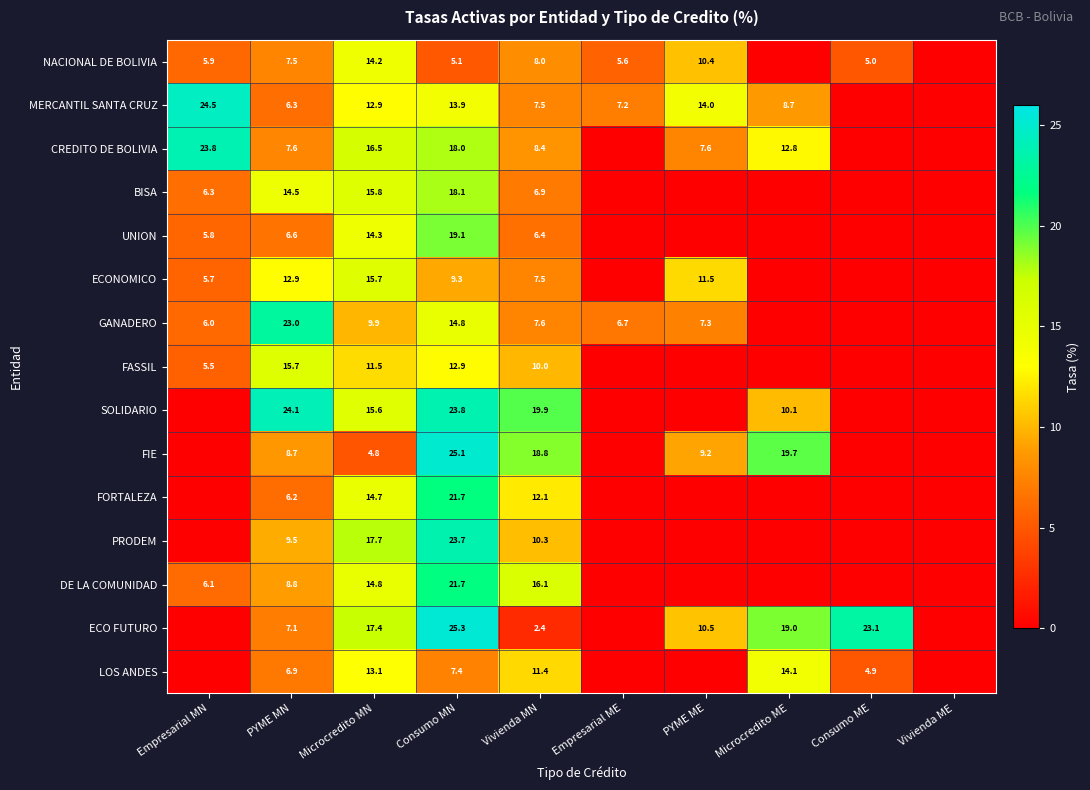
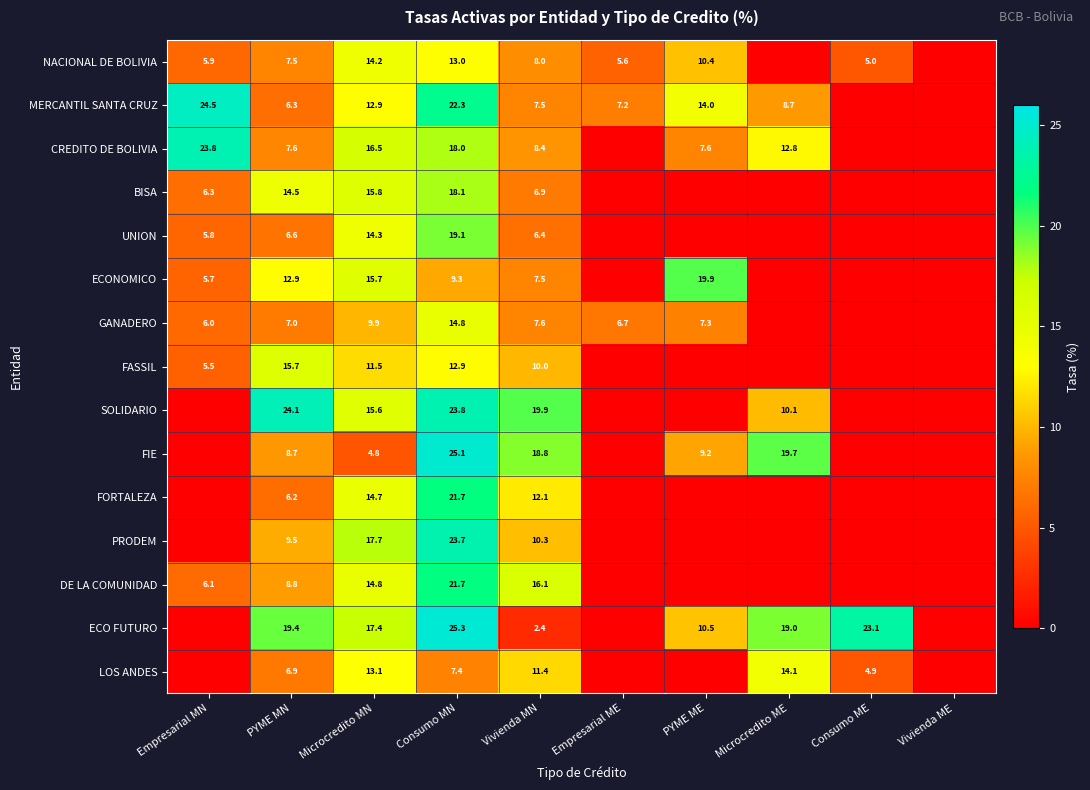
  {
    "NACIONAL DE BOLIVIA": {
      "Empresarial MN": 5.9,
      "PYME MN": 7.5,
      "Microcredito MN": 14.2,
-     "Consumo MN": 5.1,
+     "Consumo MN": 13.0,
      "Vivienda MN": 8.0,
      "Empresarial ME": 5.6,
      "PYME ME": 10.4,
      "Consumo ME": 5.0
    },
    "MERCANTIL SANTA CRUZ": {
      "Empresarial MN": 24.5,
      "PYME MN": 6.3,
      "Microcredito MN": 12.9,
-     "Consumo MN": 13.9,
+     "Consumo MN": 22.3,
      "Vivienda MN": 7.5,
      "Empresarial ME": 7.2,
      "PYME ME": 14.0,
      "Microcredito ME": 8.7
    },
    "CREDITO DE BOLIVIA": {
      "Empresarial MN": 23.8,
      "PYME MN": 7.6,
      "Microcredito MN": 16.5,
      "Consumo MN": 18.0,
      "Vivienda MN": 8.4,
      "PYME ME": 7.6,
      "Microcredito ME": 12.8
    },
    "BISA": {
      "Empresarial MN": 6.3,
      "PYME MN": 14.5,
      "Microcredito MN": 15.8,
      "Consumo MN": 18.1,
      "Vivienda MN": 6.9
    },
    "UNION": {
      "Empresarial MN": 5.8,
      "PYME MN": 6.6,
      "Microcredito MN": 14.3,
      "Consumo MN": 19.1,
      "Vivienda MN": 6.4
    },
    "ECONOMICO": {
      "Empresarial MN": 5.7,
      "PYME MN": 12.9,
      "Microcredito MN": 15.7,
      "Consumo MN": 9.3,
      "Vivienda MN": 7.5,
-     "PYME ME": 11.5
+     "PYME ME": 19.9
    },
    "GANADERO": {
      "Empresarial MN": 6.0,
-     "PYME MN": 23.0,
+     "PYME MN": 7.0,
      "Microcredito MN": 9.9,
      "Consumo MN": 14.8,
      "Vivienda MN": 7.6,
      "Empresarial ME": 6.7,
      "PYME ME": 7.3
    },
    "FASSIL": {
      "Empresarial MN": 5.5,
      "PYME MN": 15.7,
      "Microcredito MN": 11.5,
      "Consumo MN": 12.9,
      "Vivienda MN": 10.0
    },
    "SOLIDARIO": {
      "PYME MN": 24.1,
      "Microcredito MN": 15.6,
      "Consumo MN": 23.8,
      "Vivienda MN": 19.9,
      "Microcredito ME": 10.1
    },
    "FIE": {
      "PYME MN": 8.7,
      "Microcredito MN": 4.8,
      "Consumo MN": 25.1,
      "Vivienda MN": 18.8,
      "PYME ME": 9.2,
      "Microcredito ME": 19.7
    },
    "FORTALEZA": {
      "PYME MN": 6.2,
      "Microcredito MN": 14.7,
      "Consumo MN": 21.7,
      "Vivienda MN": 12.1
    },
    "PRODEM": {
      "PYME MN": 9.5,
      "Microcredito MN": 17.7,
      "Consumo MN": 23.7,
      "Vivienda MN": 10.3
    },
    "DE LA COMUNIDAD": {
      "Empresarial MN": 6.1,
      "PYME MN": 8.8,
      "Microcredito MN": 14.8,
      "Consumo MN": 21.7,
      "Vivienda MN": 16.1
    },
    "ECO FUTURO": {
-     "PYME MN": 7.1,
+     "PYME MN": 19.4,
      "Microcredito MN": 17.4,
      "Consumo MN": 25.3,
      "Vivienda MN": 2.4,
      "PYME ME": 10.5,
      "Microcredito ME": 19.0,
      "Consumo ME": 23.1
    },
    "LOS ANDES": {
      "PYME MN": 6.9,
      "Microcredito MN": 13.1,
      "Consumo MN": 7.4,
      "Vivienda MN": 11.4,
      "Microcredito ME": 14.1,
      "Consumo ME": 4.9
    }
  }
